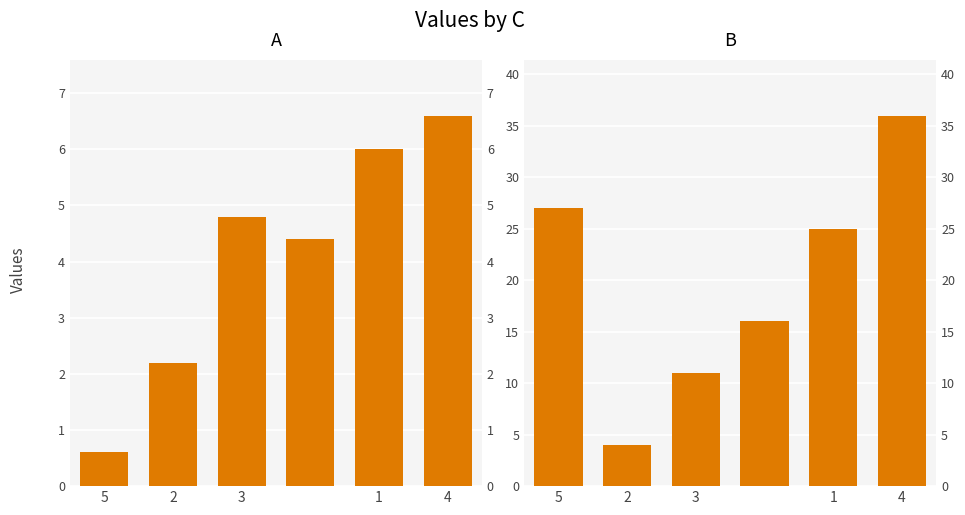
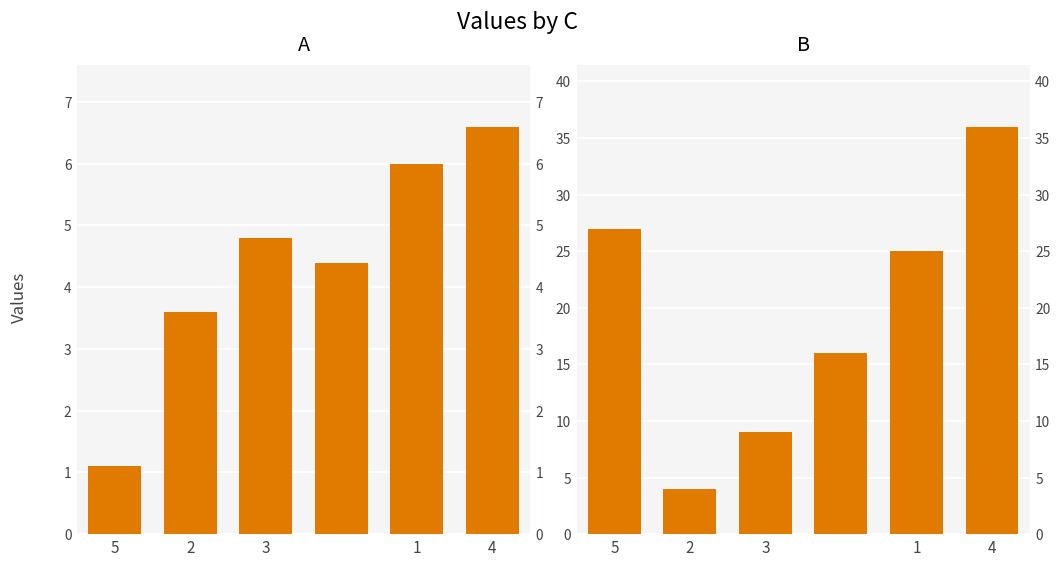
  {
    "A": {
-     "5": 0.6,
-     "2": 2.2,
+     "5": 1.1,
+     "2": 3.6,
      "3": 4.8,
      "1": 6.0,
      "4": 6.6
    },
    "B": {
      "5": 27,
      "2": 4,
-     "3": 11,
+     "3": 9,
      "1": 25,
      "4": 36
    }
  }
